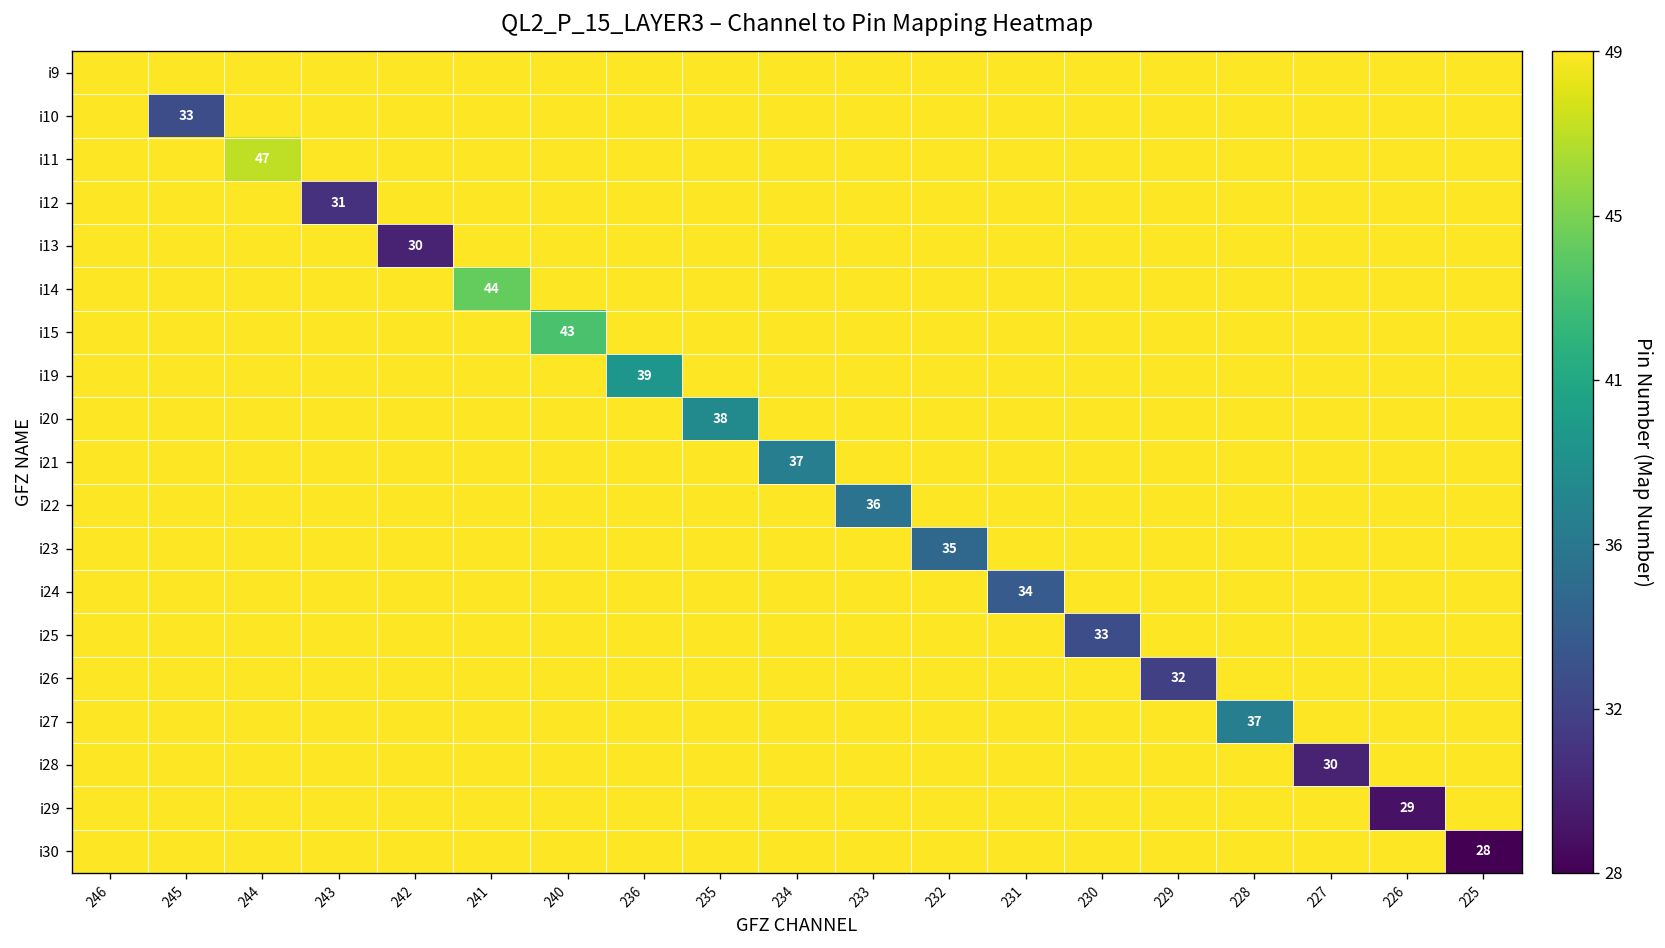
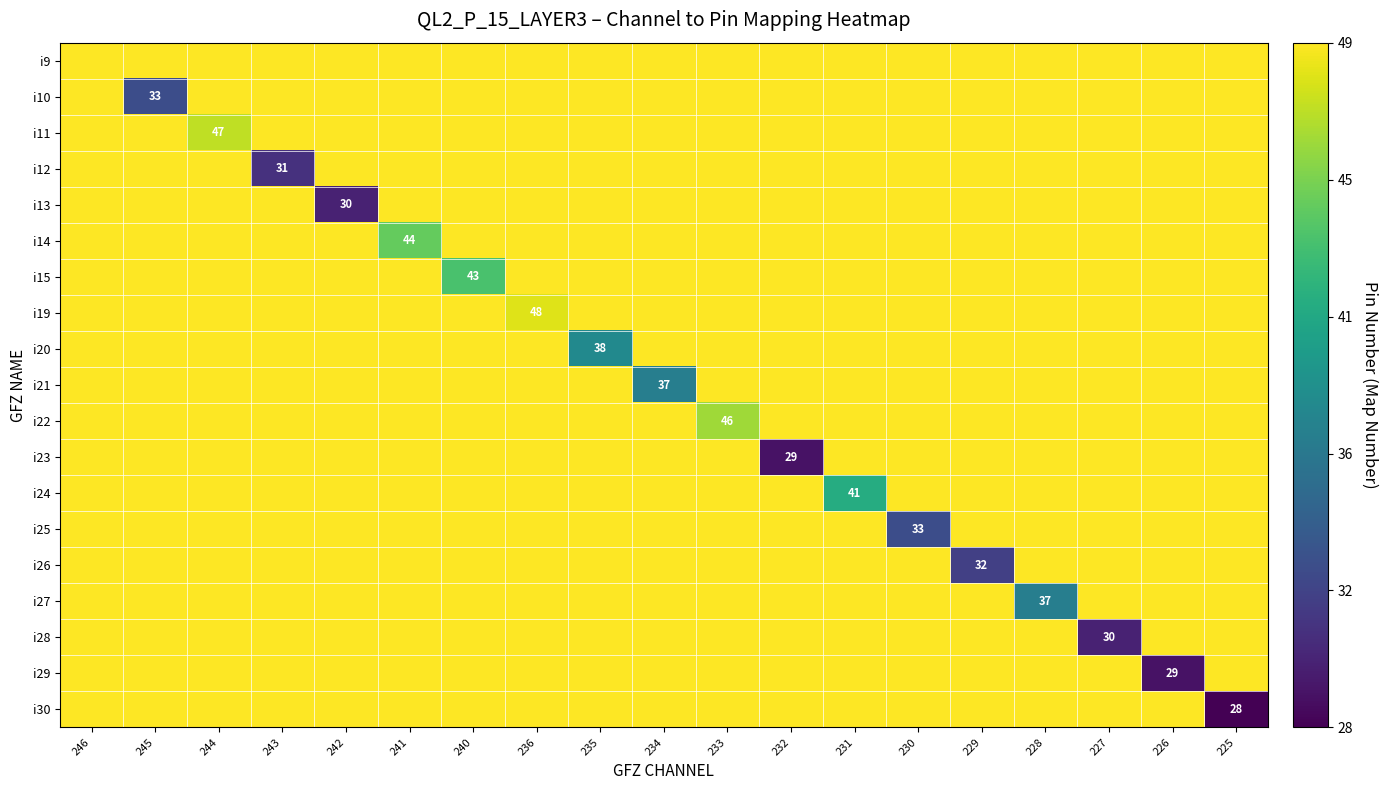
  {
    "i10": {
      "245": 33
    },
    "i11": {
      "244": 47
    },
    "i12": {
      "243": 31
    },
    "i13": {
      "242": 30
    },
    "i14": {
      "241": 44
    },
    "i15": {
      "240": 43
    },
    "i19": {
-     "236": 39
+     "236": 48
    },
    "i20": {
      "235": 38
    },
    "i21": {
      "234": 37
    },
    "i22": {
-     "233": 36
+     "233": 46
    },
    "i23": {
-     "232": 35
+     "232": 29
    },
    "i24": {
-     "231": 34
+     "231": 41
    },
    "i25": {
      "230": 33
    },
    "i26": {
      "229": 32
    },
    "i27": {
      "228": 37
    },
    "i28": {
      "227": 30
    },
    "i29": {
      "226": 29
    },
    "i30": {
      "225": 28
    }
  }
